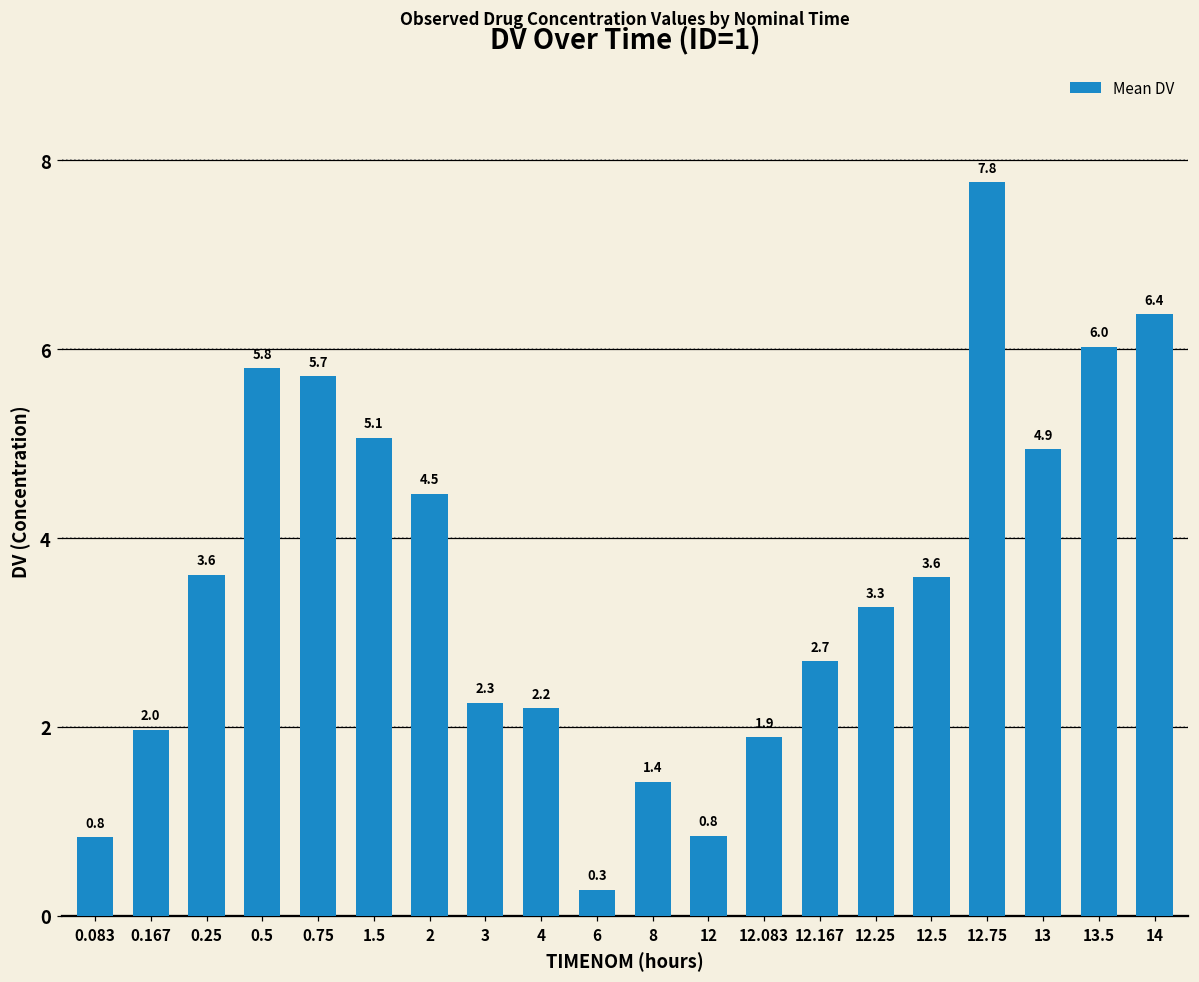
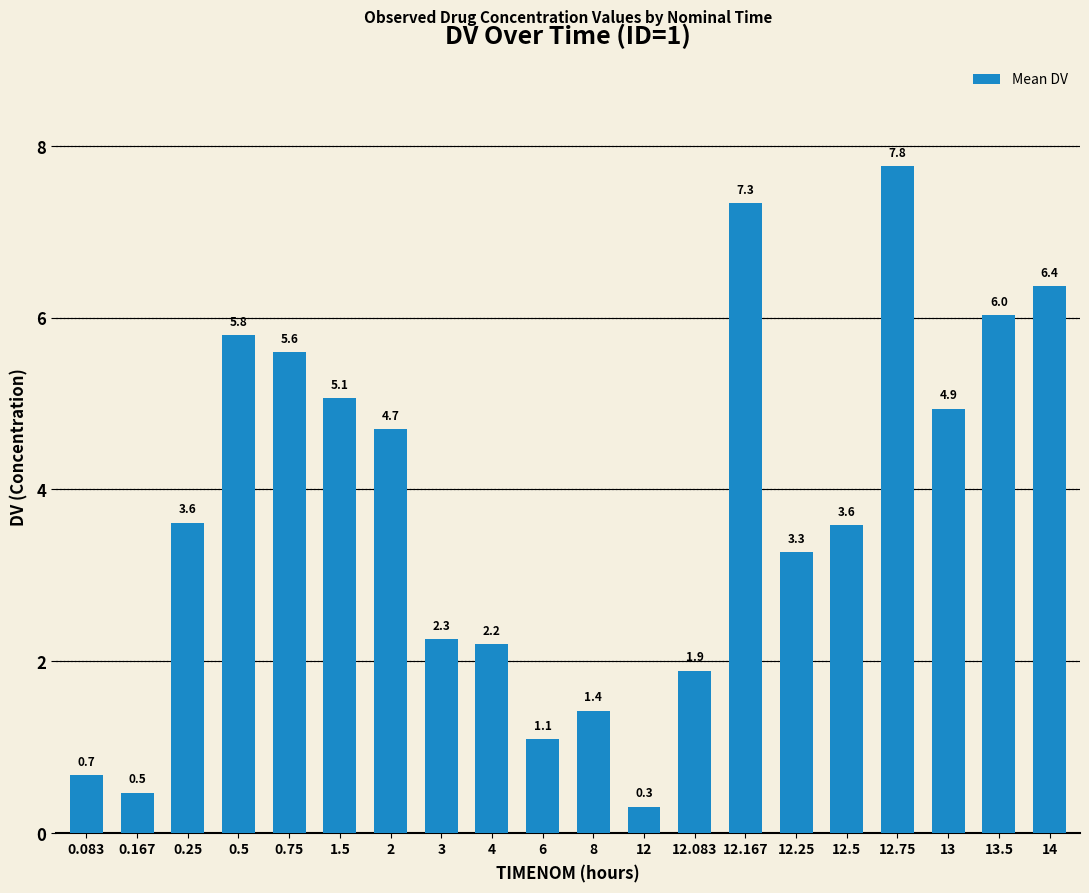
  {
-   "0.083": 0.8,
-   "0.167": 2.0,
+   "0.083": 0.7,
+   "0.167": 0.5,
    "0.25": 3.6,
    "0.5": 5.8,
-   "0.75": 5.7,
+   "0.75": 5.6,
    "1.5": 5.1,
-   "2": 4.5,
+   "2": 4.7,
    "3": 2.3,
    "4": 2.2,
-   "6": 0.3,
+   "6": 1.1,
    "8": 1.4,
-   "12": 0.8,
+   "12": 0.3,
    "12.083": 1.9,
-   "12.167": 2.7,
+   "12.167": 7.3,
    "12.25": 3.3,
    "12.5": 3.6,
    "12.75": 7.8,
    "13": 4.9,
    "13.5": 6.0,
    "14": 6.4
  }
